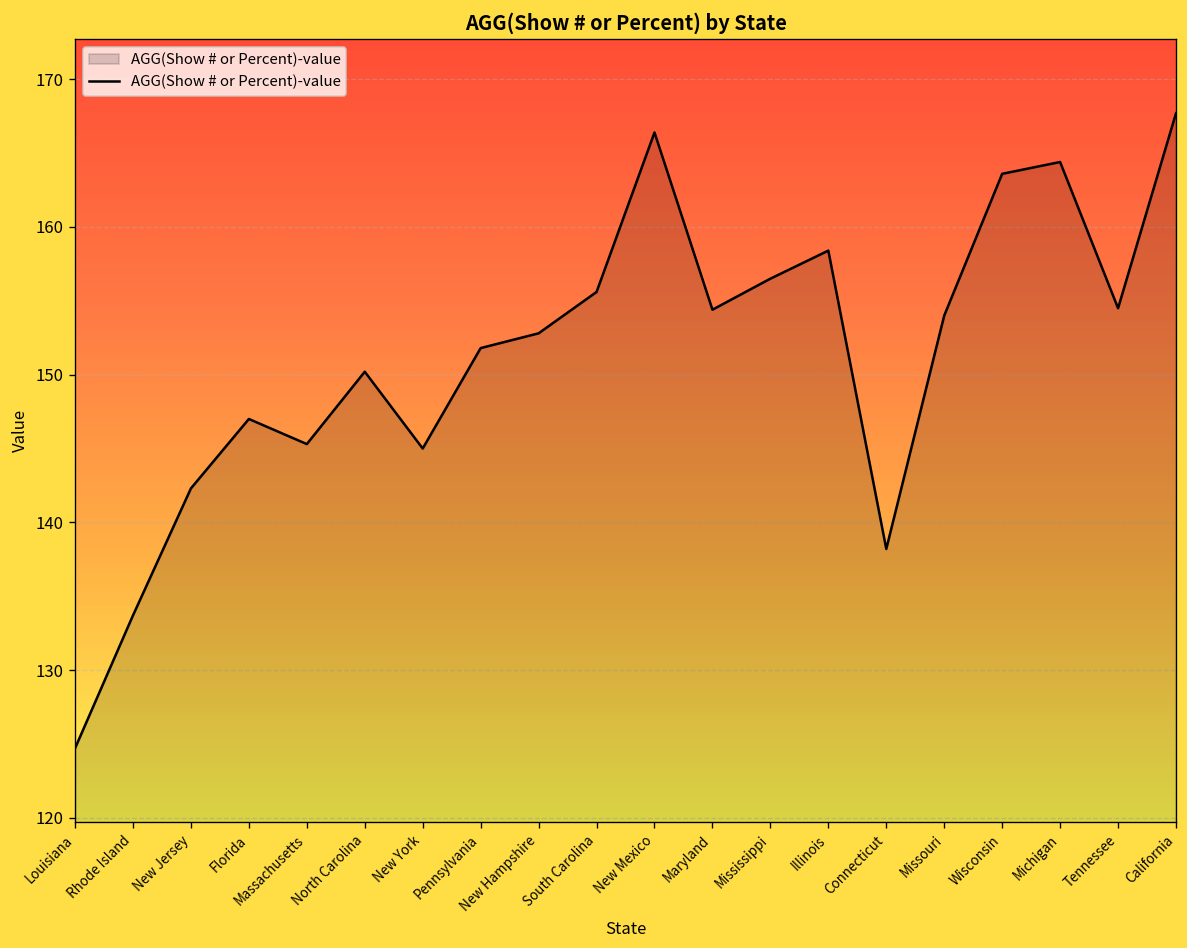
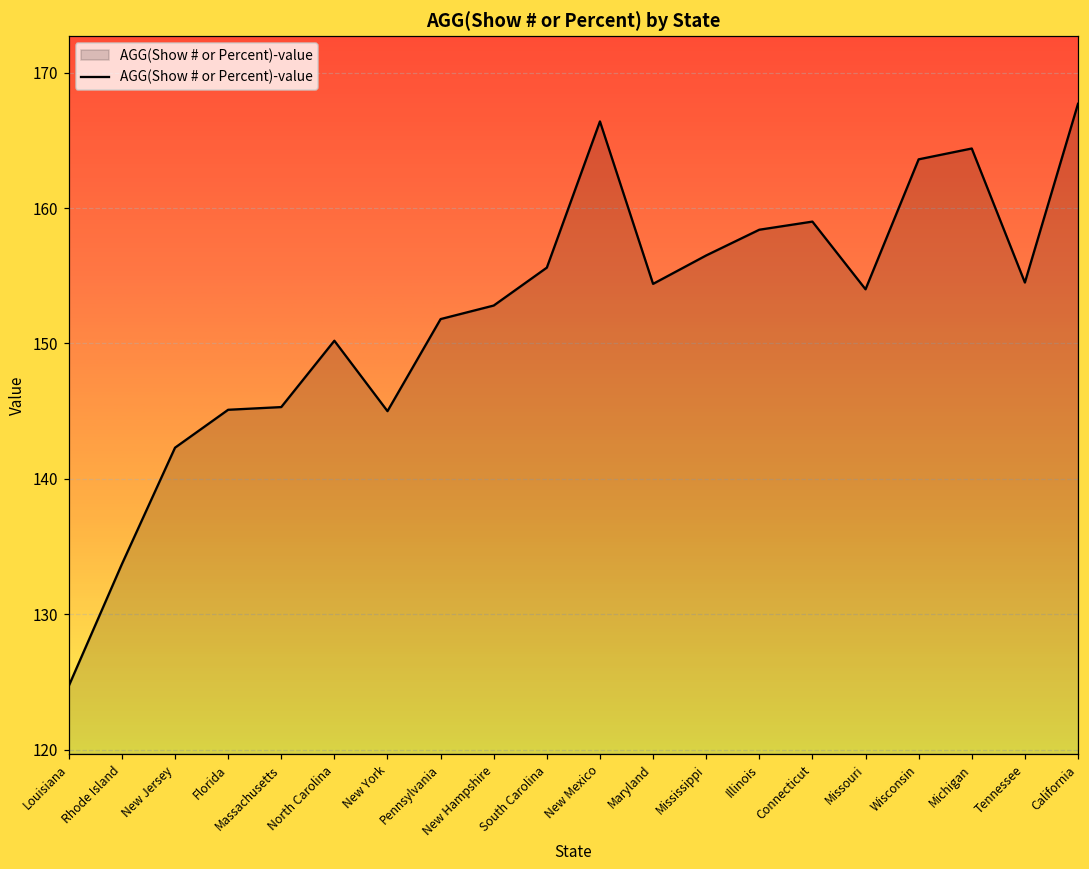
  {
    "Louisiana": 124.7,
    "Rhode Island": 133.7,
    "New Jersey": 142.3,
-   "Florida": 147.0,
+   "Florida": 145.1,
    "Massachusetts": 145.3,
    "North Carolina": 150.2,
    "New York": 145.0,
    "Pennsylvania": 151.8,
    "New Hampshire": 152.8,
    "South Carolina": 155.6,
    "New Mexico": 166.4,
    "Maryland": 154.4,
    "Mississippi": 156.5,
    "Illinois": 158.4,
-   "Connecticut": 138.2,
+   "Connecticut": 159.0,
    "Missouri": 154.0,
    "Wisconsin": 163.6,
    "Michigan": 164.4,
    "Tennessee": 154.5,
    "California": 167.7
  }
